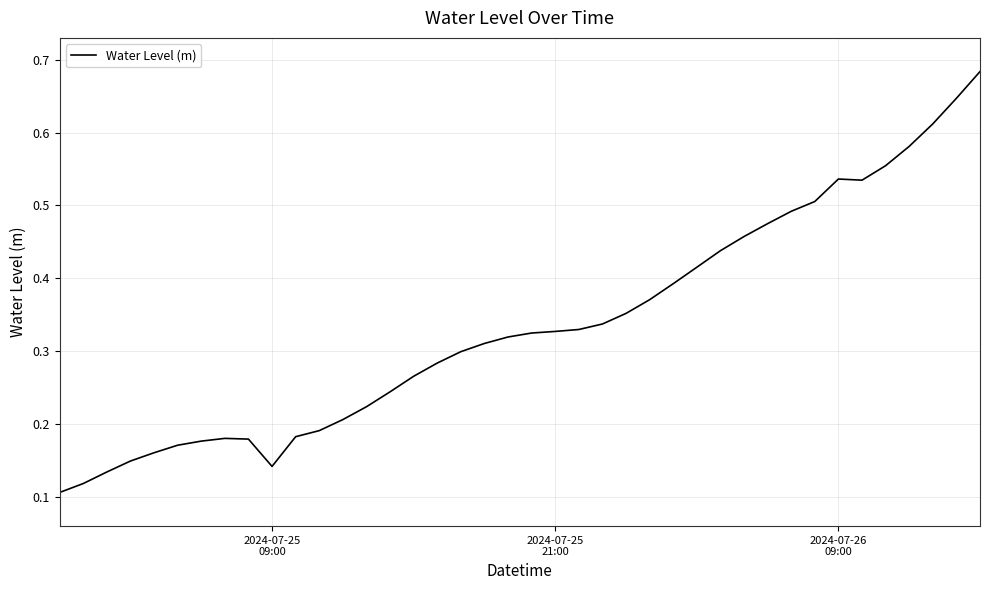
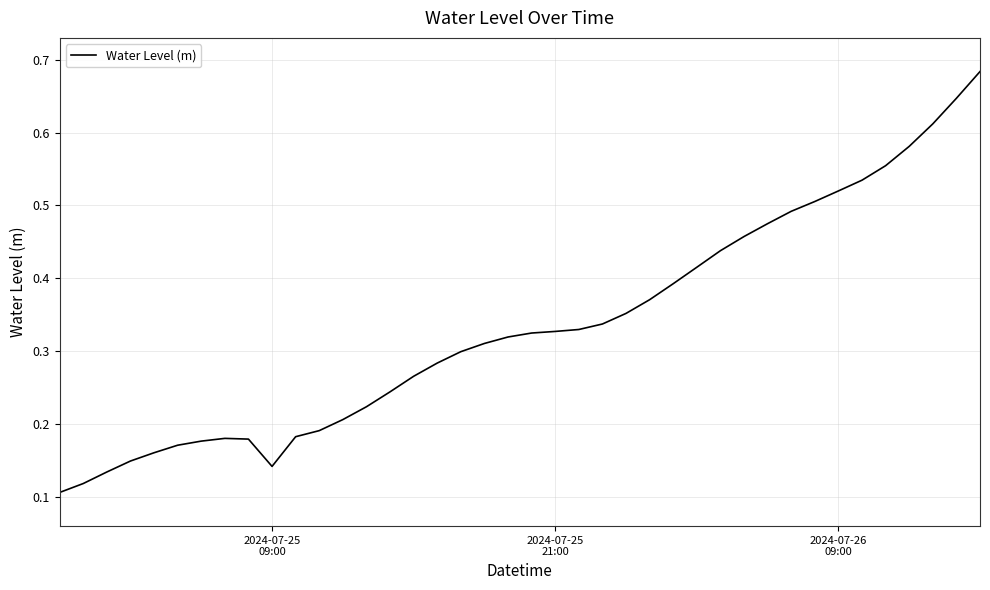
  {
    "2024-07-25 09:00": 0.14,
    "2024-07-25 21:00": 0.33,
-   "2024-07-26 09:00": 0.54
+   "2024-07-26 09:00": 0.52
  }
